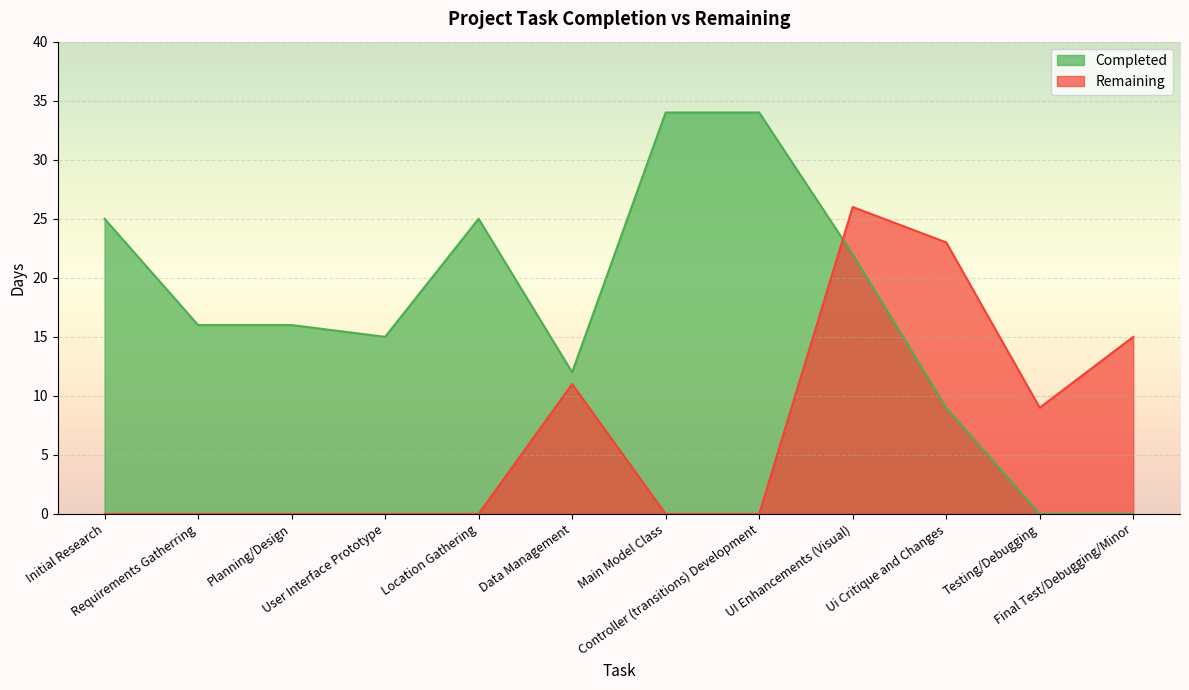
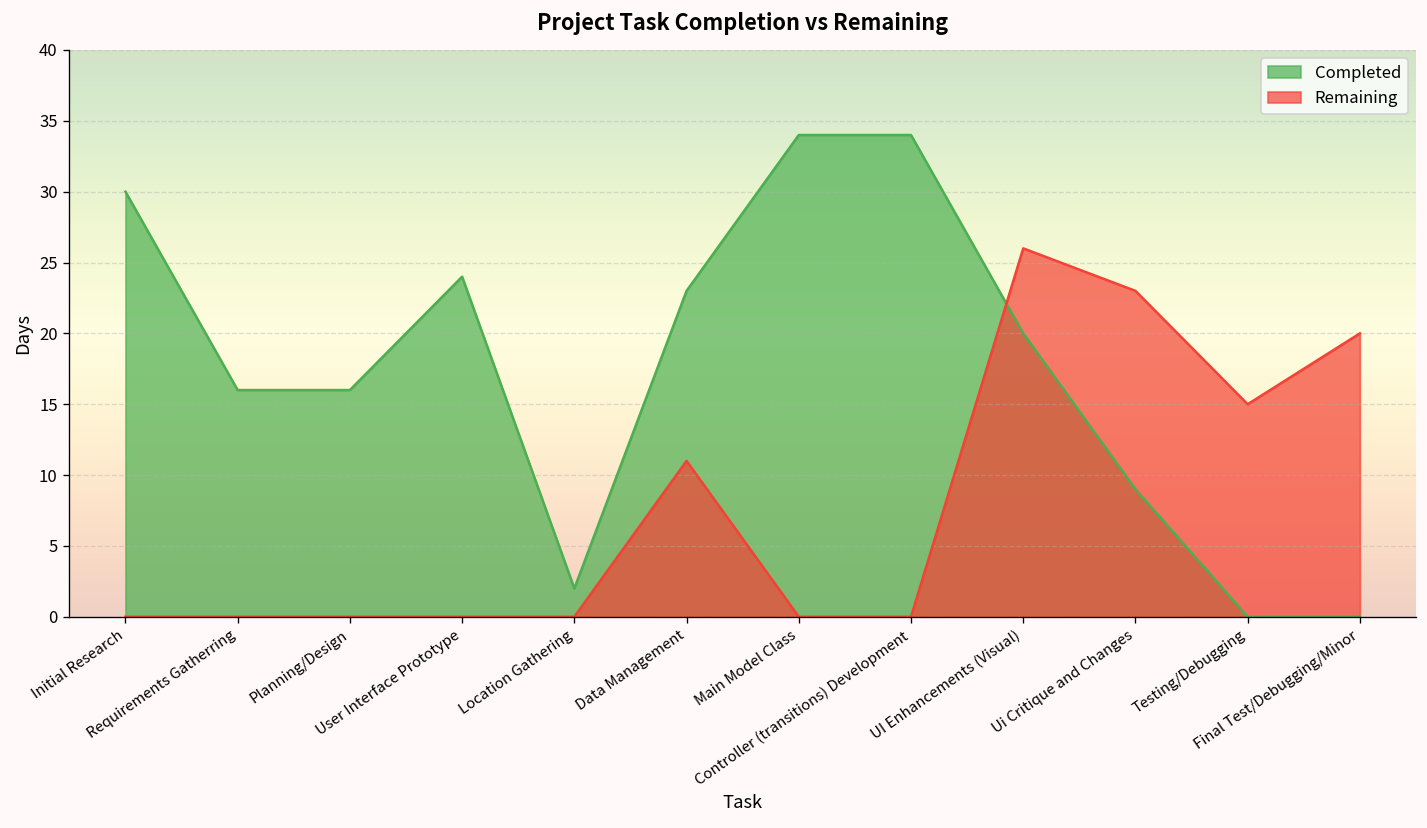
  {
    "Completed": {
-     "Initial Research": 25,
+     "Initial Research": 30,
      "Requirements Gatherring": 16,
      "Planning/Design": 16,
-     "User Interface Prototype": 15,
-     "Location Gathering": 25,
-     "Data Management": 12,
+     "User Interface Prototype": 24,
+     "Location Gathering": 2,
+     "Data Management": 23,
      "Main Model Class": 34,
      "Controller (transitions) Development": 34,
-     "UI Enhancements (Visual)": 22,
+     "UI Enhancements (Visual)": 20,
      "Ui Critique and Changes": 9,
      "Testing/Debugging": 0,
      "Final Test/Debugging/Minor": 0
    },
    "Remaining": {
      "Initial Research": 0,
      "Requirements Gatherring": 0,
      "Planning/Design": 0,
      "User Interface Prototype": 0,
      "Location Gathering": 0,
      "Data Management": 11,
      "Main Model Class": 0,
      "Controller (transitions) Development": 0,
      "UI Enhancements (Visual)": 26,
      "Ui Critique and Changes": 23,
-     "Testing/Debugging": 9,
-     "Final Test/Debugging/Minor": 15
+     "Testing/Debugging": 15,
+     "Final Test/Debugging/Minor": 20
    }
  }
